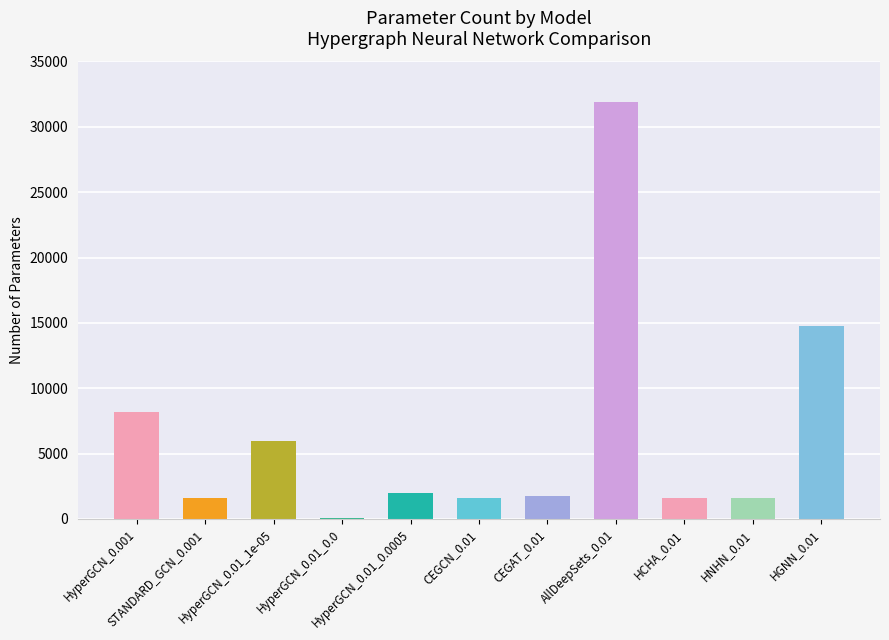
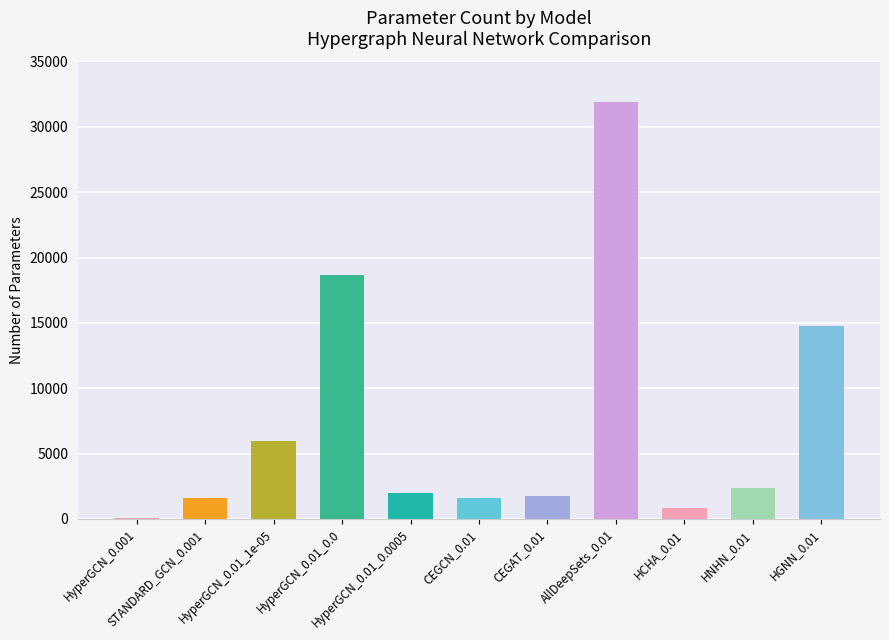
  {
-   "HyperGCN_0.001": 8200,
+   "HyperGCN_0.001": 0,
    "STANDARD_GCN_0.001": 1600,
    "HyperGCN_0.01_1e-05": 5900,
-   "HyperGCN_0.01_0.0": 0,
+   "HyperGCN_0.01_0.0": 18600,
    "HyperGCN_0.01_0.0005": 2000,
    "CEGCN_0.01": 1600,
    "CEGAT_0.01": 1700,
    "AllDeepSets_0.01": 31900,
-   "HCHA_0.01": 1600,
-   "HNHN_0.01": 1600,
+   "HCHA_0.01": 800,
+   "HNHN_0.01": 2400,
    "HGNN_0.01": 14800
  }
